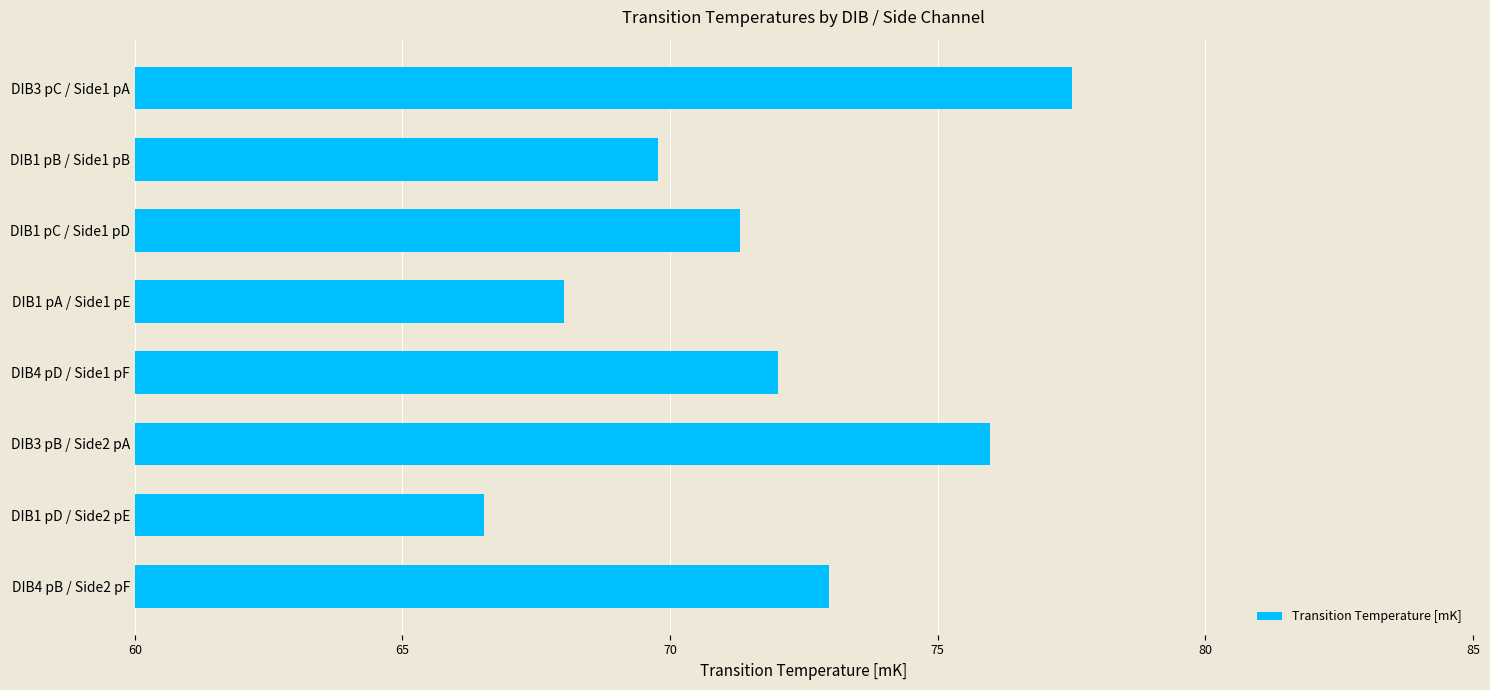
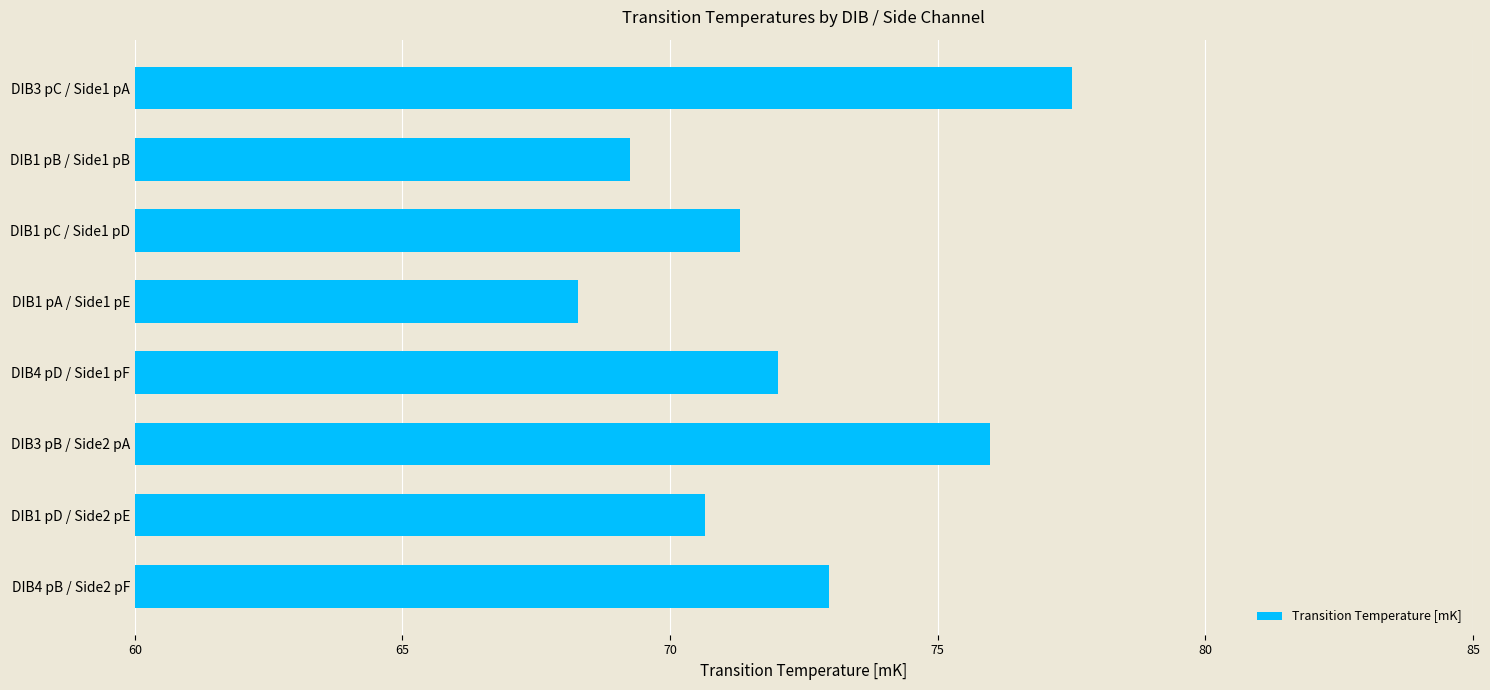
  {
    "DIB3 pC / Side1 pA": 77.5,
-   "DIB1 pB / Side1 pB": 69.8,
+   "DIB1 pB / Side1 pB": 69.3,
    "DIB1 pC / Side1 pD": 71.3,
-   "DIB1 pA / Side1 pE": 68.0,
+   "DIB1 pA / Side1 pE": 68.3,
    "DIB4 pD / Side1 pF": 72.0,
    "DIB3 pB / Side2 pA": 76.0,
-   "DIB1 pD / Side2 pE": 66.5,
+   "DIB1 pD / Side2 pE": 70.7,
    "DIB4 pB / Side2 pF": 73.0
  }
